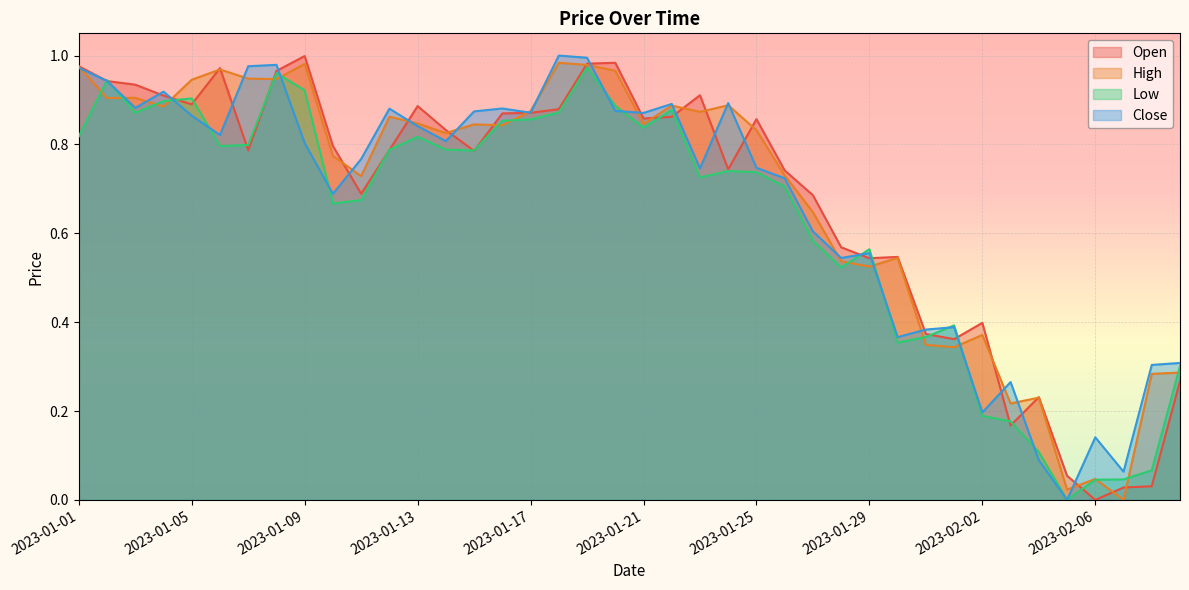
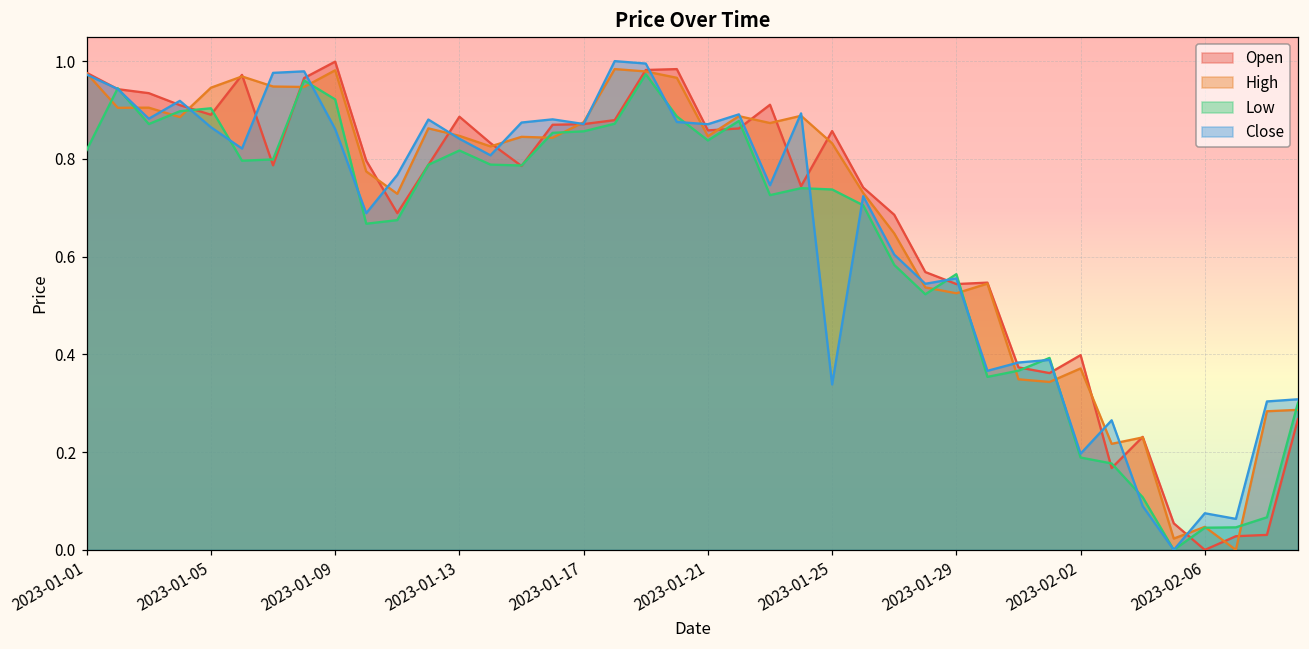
  {
    "Low": {
      "2023-01-01": 0.82,
      "2023-01-05": 0.90,
      "2023-01-09": 0.92,
      "2023-01-13": 0.82,
      "2023-01-17": 0.86,
      "2023-01-21": 0.84,
      "2023-01-25": 0.74,
      "2023-01-29": 0.56,
      "2023-02-02": 0.19
    },
    "Close": {
      "2023-01-05": 0.86,
-     "2023-01-09": 0.80,
+     "2023-01-09": 0.86,
      "2023-01-13": 0.84,
      "2023-01-21": 0.87,
-     "2023-01-25": 0.75,
+     "2023-01-25": 0.34,
      "2023-01-29": 0.56,
      "2023-02-02": 0.20,
-     "2023-02-06": 0.14
+     "2023-02-06": 0.07
    }
  }
